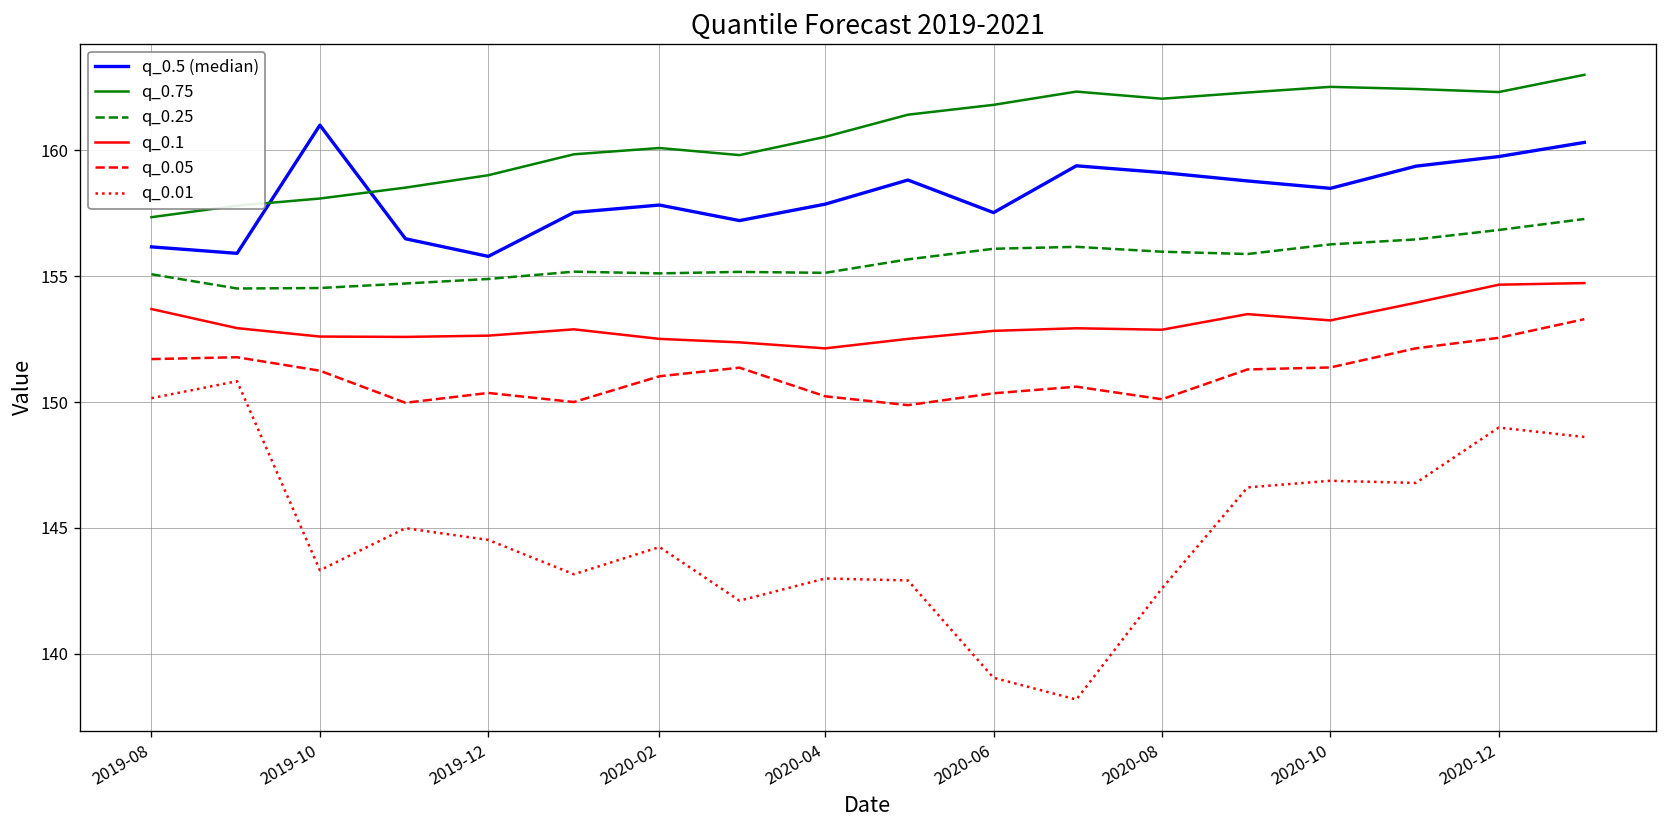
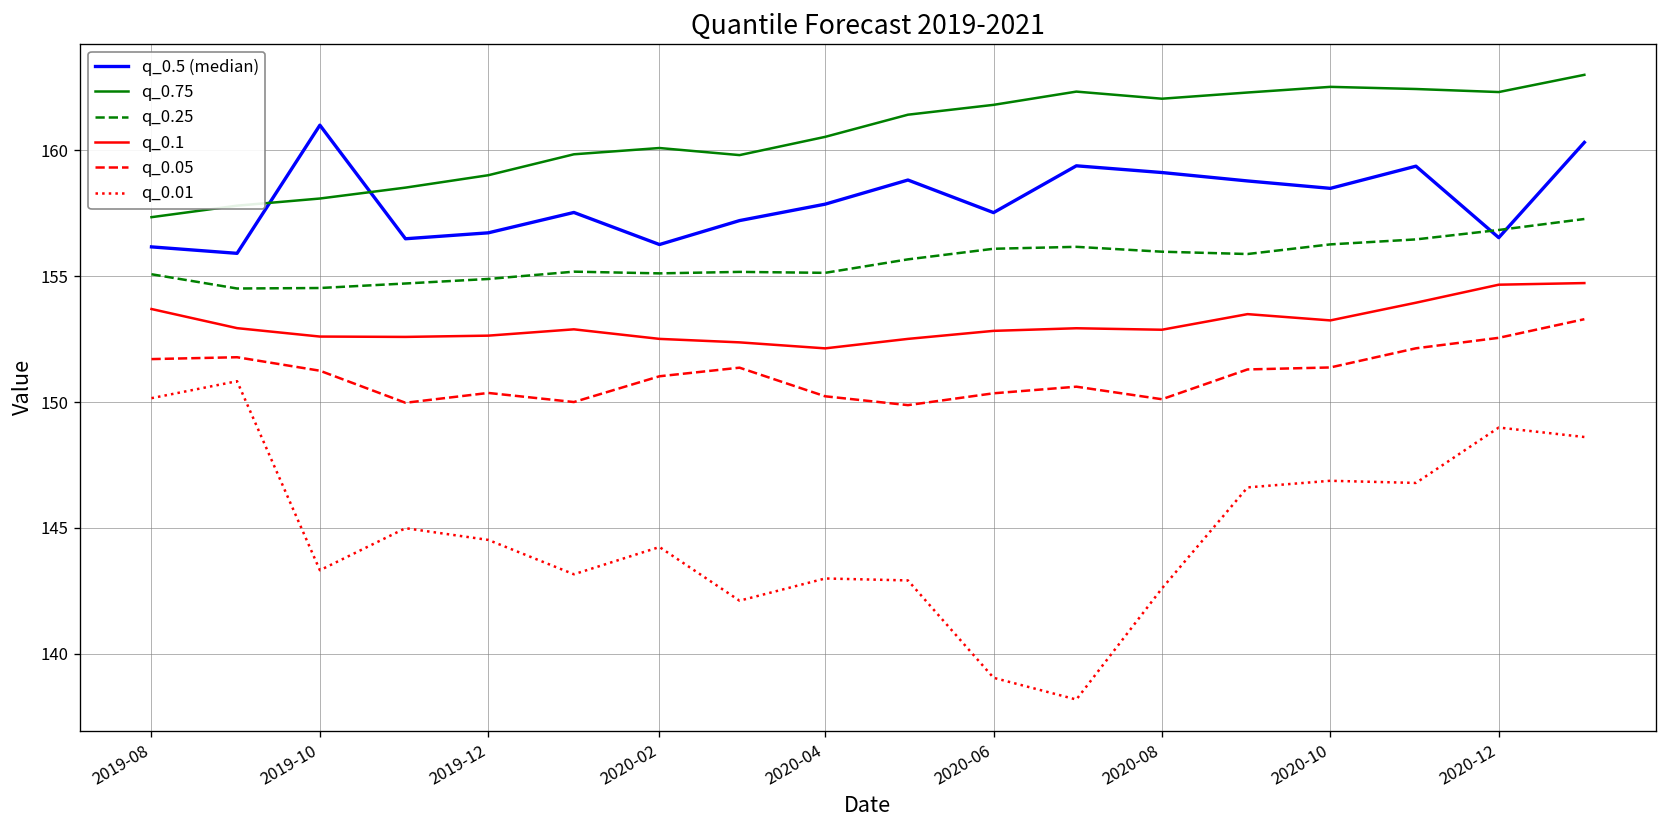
  {
    "q_0.5 (median)": {
      "2019-08": 156.2,
      "2019-10": 161.0,
-     "2019-12": 155.8,
-     "2020-02": 157.8,
+     "2019-12": 156.7,
+     "2020-02": 156.3,
      "2020-04": 157.9,
      "2020-06": 157.5,
      "2020-08": 159.1,
      "2020-10": 158.5,
-     "2020-12": 159.7
+     "2020-12": 156.5
    }
  }
